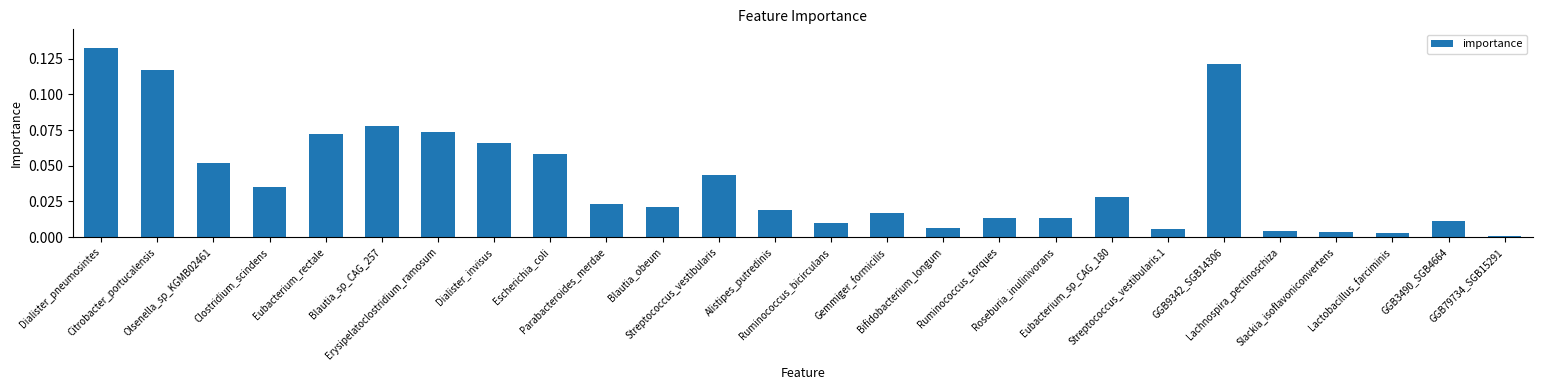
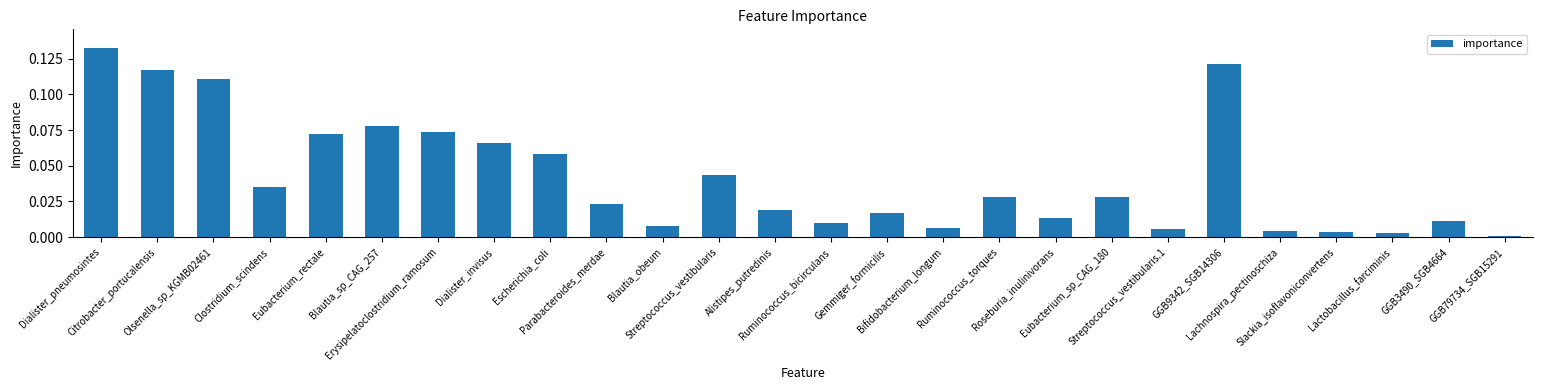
  {
    "Dialister_pneumosintes": 0.132,
    "Citrobacter_portucalensis": 0.117,
-   "Olsenella_sp_KGMB02461": 0.052,
+   "Olsenella_sp_KGMB02461": 0.111,
    "Clostridium_scindens": 0.035,
    "Eubacterium_rectale": 0.072,
    "Blautia_sp_CAG_257": 0.078,
    "Erysipelatoclostridium_ramosum": 0.074,
    "Dialister_invisus": 0.066,
    "Escherichia_coli": 0.059,
    "Parabacteroides_merdae": 0.023,
-   "Blautia_obeum": 0.021,
+   "Blautia_obeum": 0.008,
    "Streptococcus_vestibularis": 0.044,
    "Alistipes_putredinis": 0.019,
    "Ruminococcus_bicirculans": 0.010,
    "Gemmiger_formicilis": 0.017,
    "Bifidobacterium_longum": 0.006,
-   "Ruminococcus_torques": 0.014,
+   "Ruminococcus_torques": 0.028,
    "Roseburia_inulinivorans": 0.013,
    "Eubacterium_sp_CAG_180": 0.028,
    "Streptococcus_vestibularis.1": 0.005,
    "GGB9342_SGB14306": 0.121,
    "Lachnospira_pectinoschiza": 0.004,
    "Slackia_isoflavoniconvertens": 0.003,
    "Lactobacillus_farciminis": 0.003,
    "GGB3490_SGB4664": 0.011
  }
